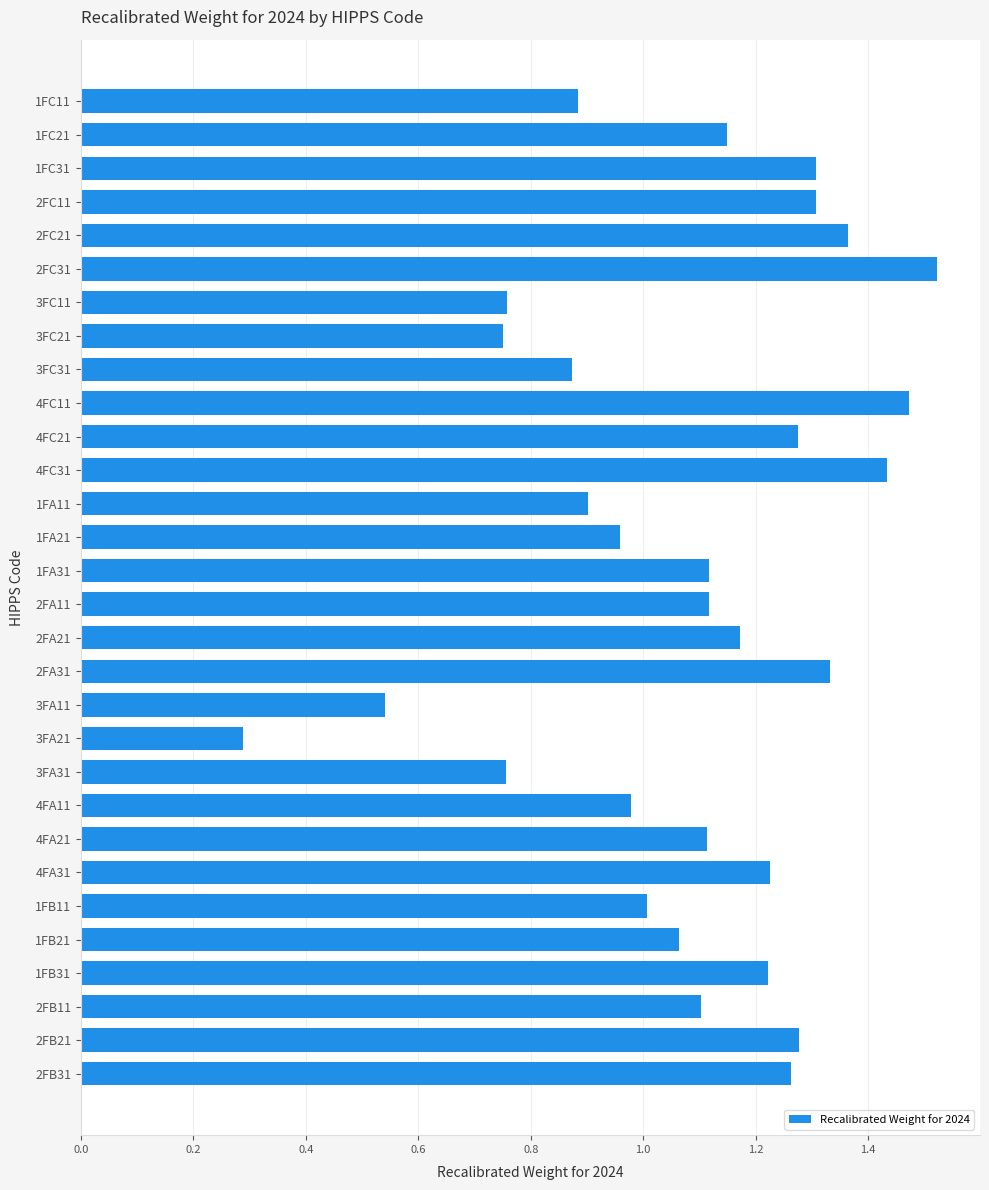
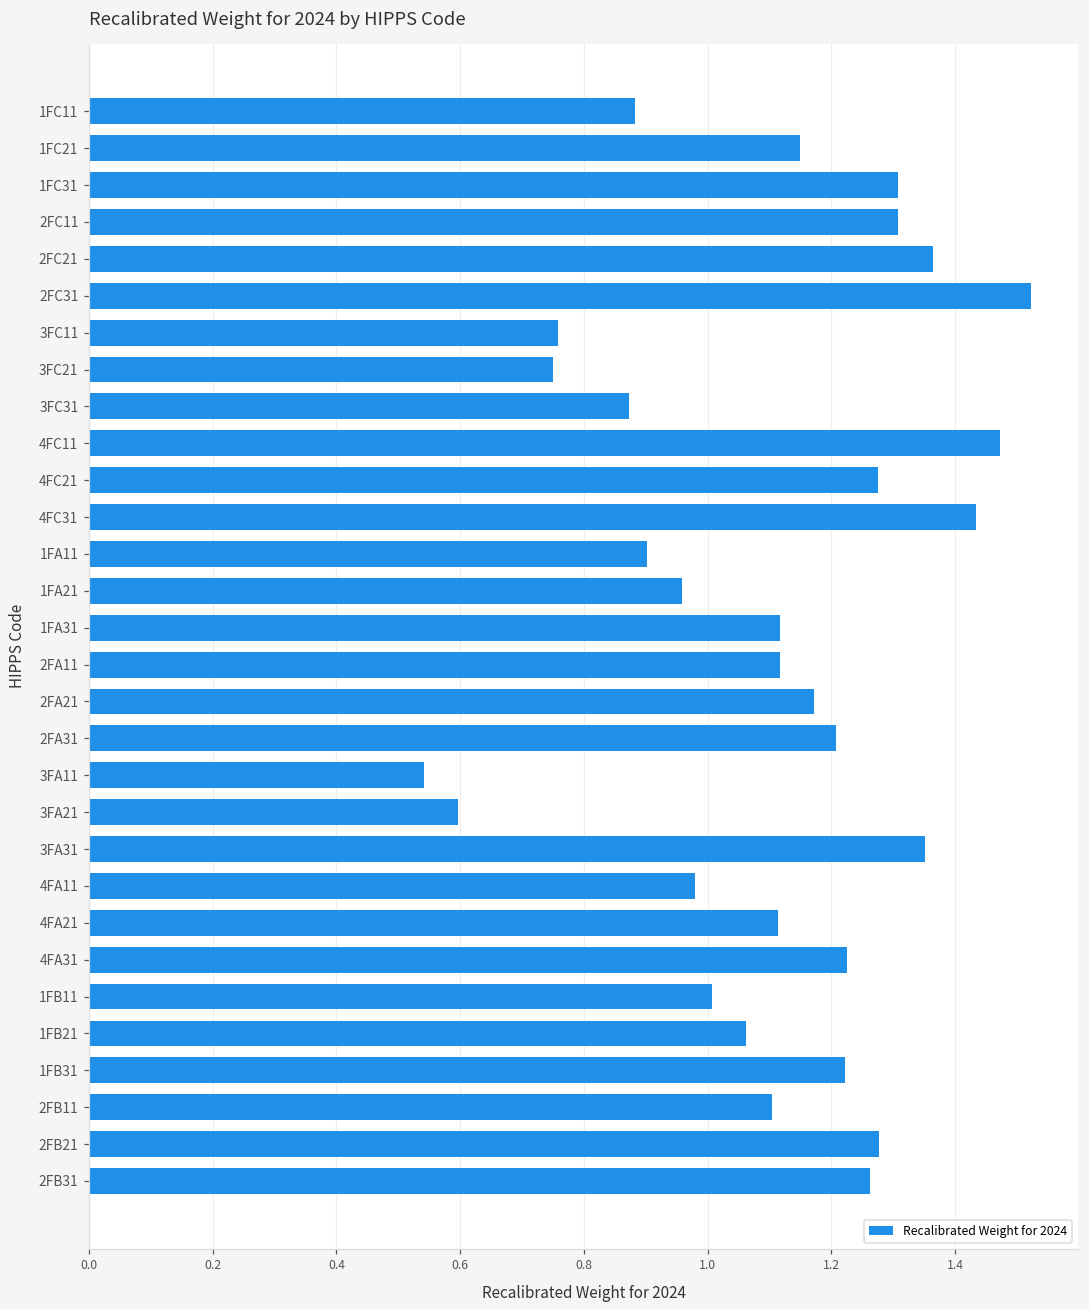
  {
    "1FC11": 0.88,
    "1FC21": 1.15,
    "1FC31": 1.31,
    "2FC11": 1.31,
    "2FC21": 1.36,
    "2FC31": 1.52,
    "3FC11": 0.76,
    "3FC21": 0.75,
    "3FC31": 0.87,
    "4FC11": 1.47,
    "4FC21": 1.28,
    "4FC31": 1.43,
    "1FA11": 0.90,
    "1FA21": 0.96,
    "1FA31": 1.12,
    "2FA11": 1.12,
    "2FA21": 1.17,
-   "2FA31": 1.33,
+   "2FA31": 1.21,
    "3FA11": 0.54,
-   "3FA21": 0.29,
-   "3FA31": 0.76,
+   "3FA21": 0.60,
+   "3FA31": 1.35,
    "4FA11": 0.98,
    "4FA21": 1.11,
    "4FA31": 1.23,
    "1FB11": 1.01,
    "1FB21": 1.06,
    "1FB31": 1.22,
    "2FB11": 1.10,
    "2FB21": 1.28,
    "2FB31": 1.26
  }
